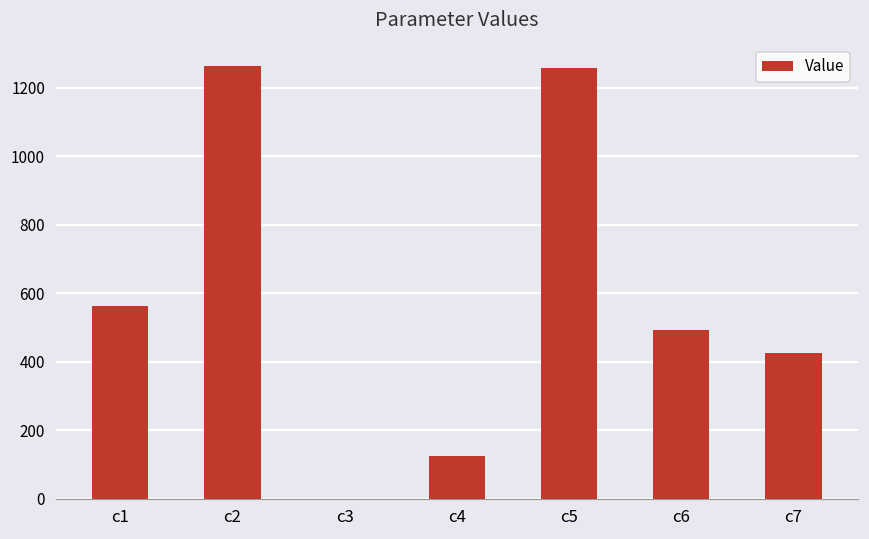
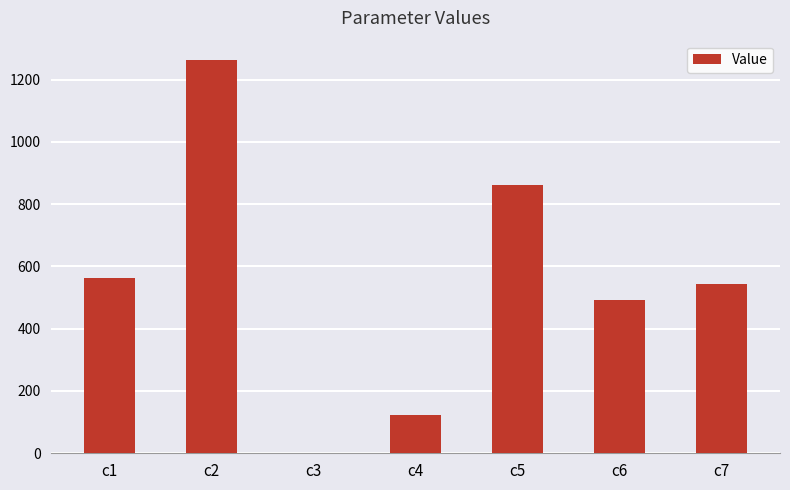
  {
    "c1": 560,
    "c2": 1260,
    "c4": 120,
-   "c5": 1260,
+   "c5": 860,
    "c6": 490,
-   "c7": 430
+   "c7": 540
  }
